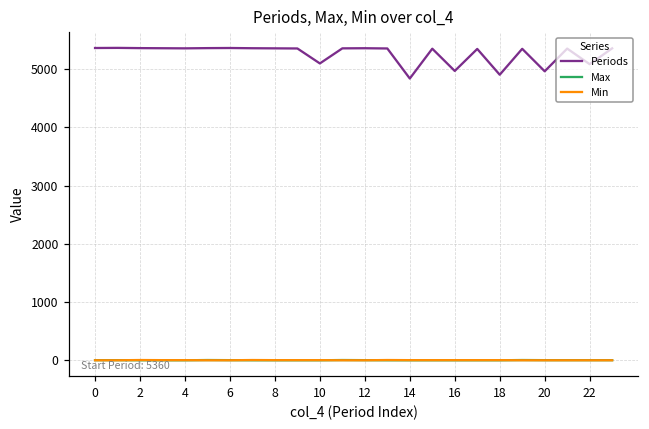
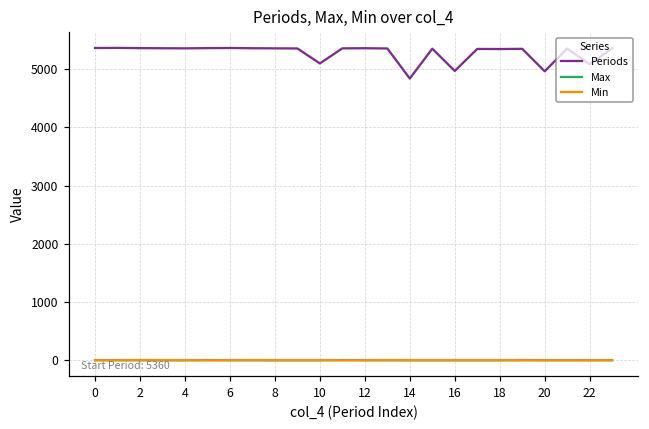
  {
    "Periods": {
      "0": 5400,
      "2": 5400,
      "4": 5400,
      "6": 5400,
      "8": 5400,
      "10": 5100,
      "12": 5400,
      "14": 4800,
      "16": 5000,
-     "18": 4900,
+     "18": 5300,
      "20": 5000
    }
  }
